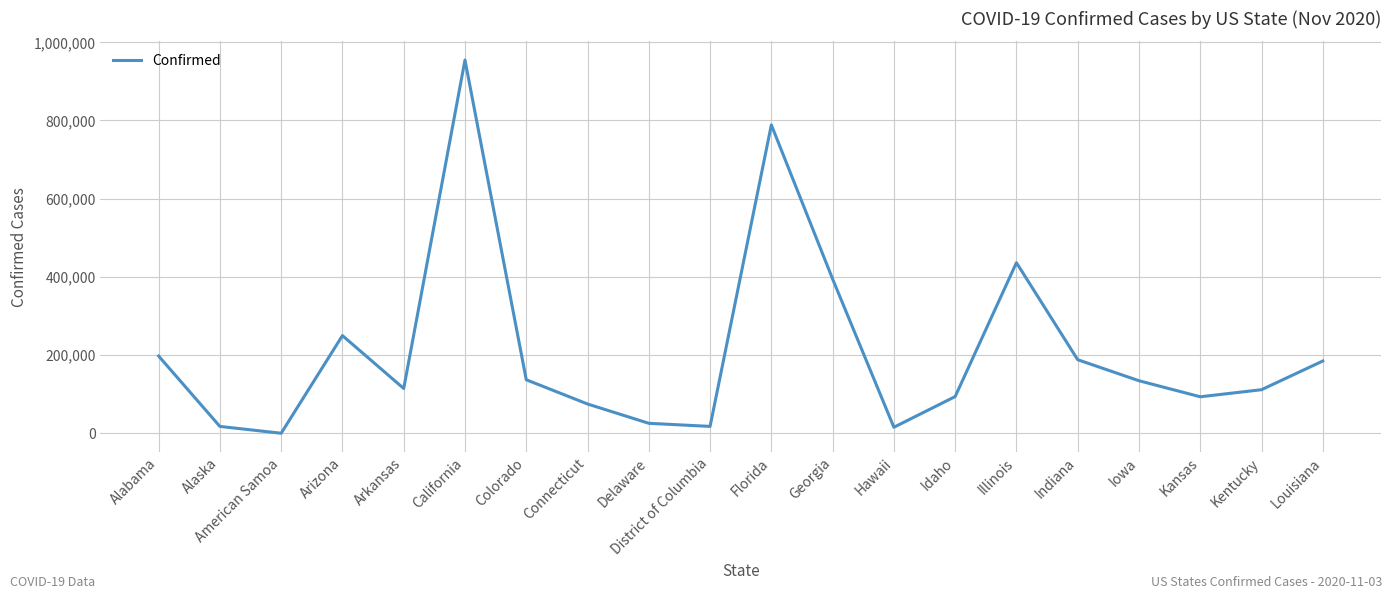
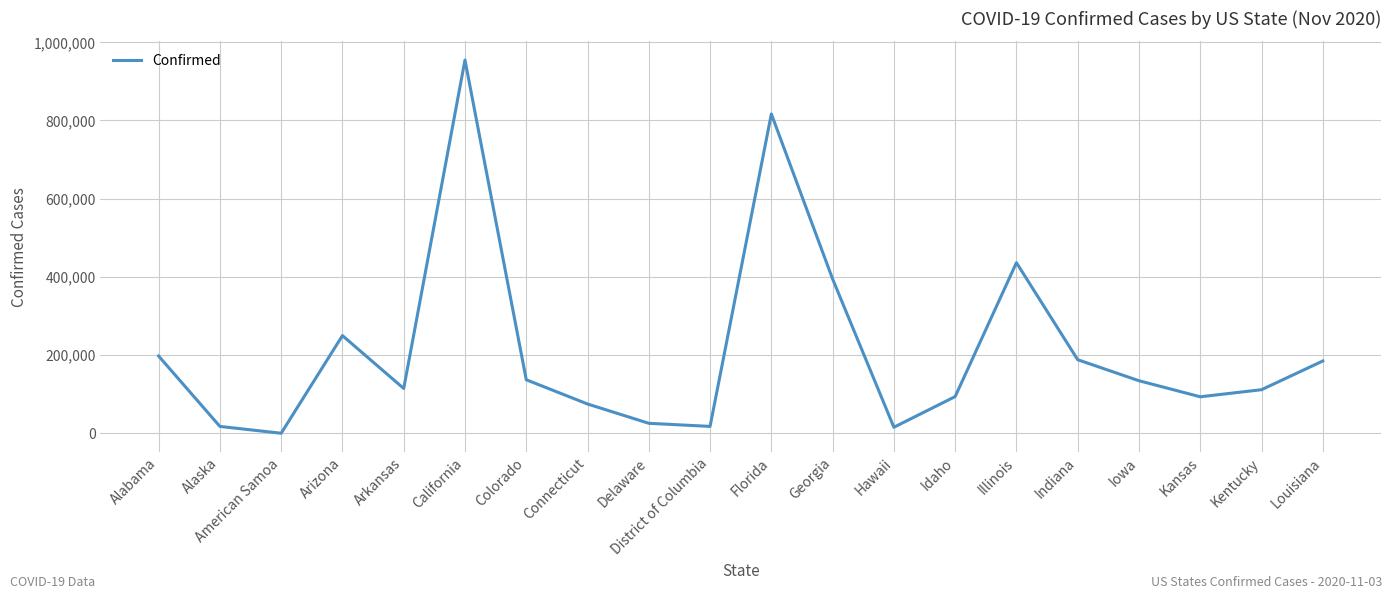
  {
    "Alabama": "200,000",
    "Alaska": "20,000",
    "American Samoa": "0",
    "Arizona": "250,000",
    "Arkansas": "110,000",
    "California": "950,000",
    "Colorado": "140,000",
    "Connecticut": "70,000",
    "Delaware": "30,000",
    "District of Columbia": "20,000",
-   "Florida": "790,000",
+   "Florida": "820,000",
    "Georgia": "390,000",
    "Hawaii": "20,000",
    "Idaho": "90,000",
    "Illinois": "440,000",
    "Indiana": "190,000",
    "Iowa": "130,000",
    "Kansas": "90,000",
    "Kentucky": "110,000",
    "Louisiana": "180,000"
  }
